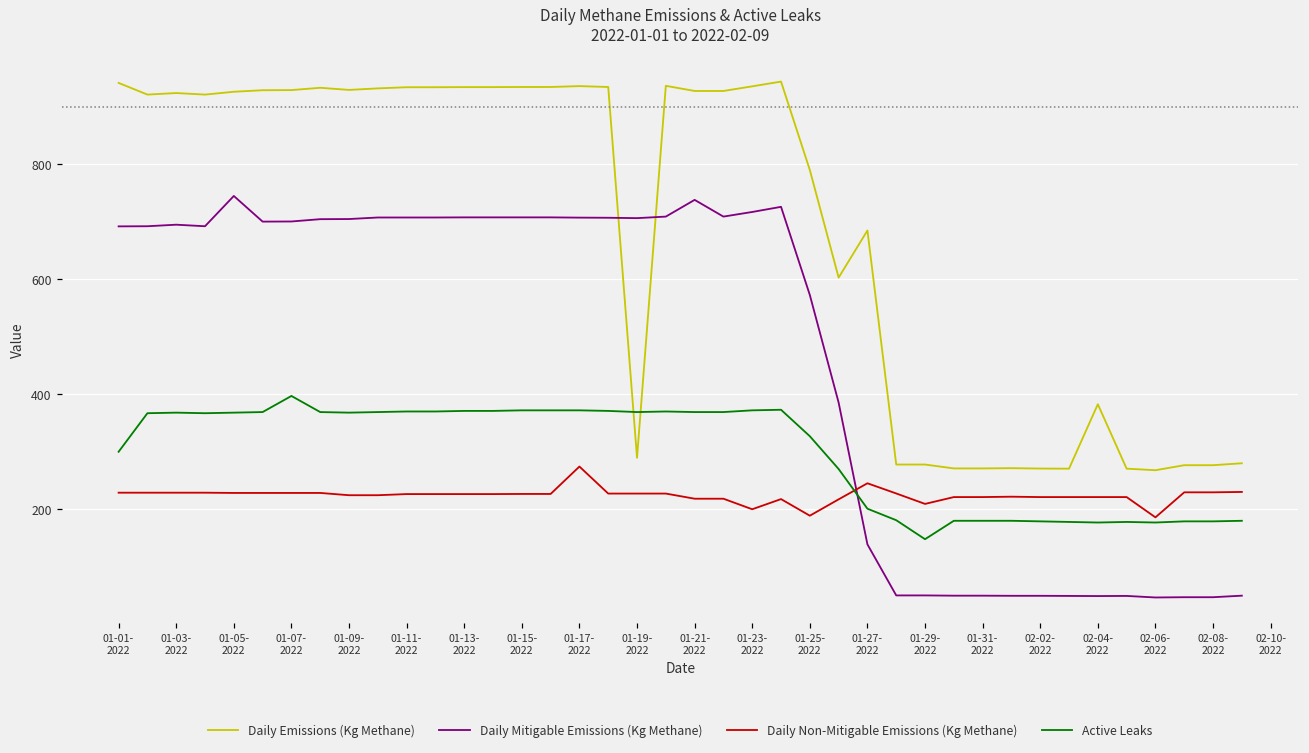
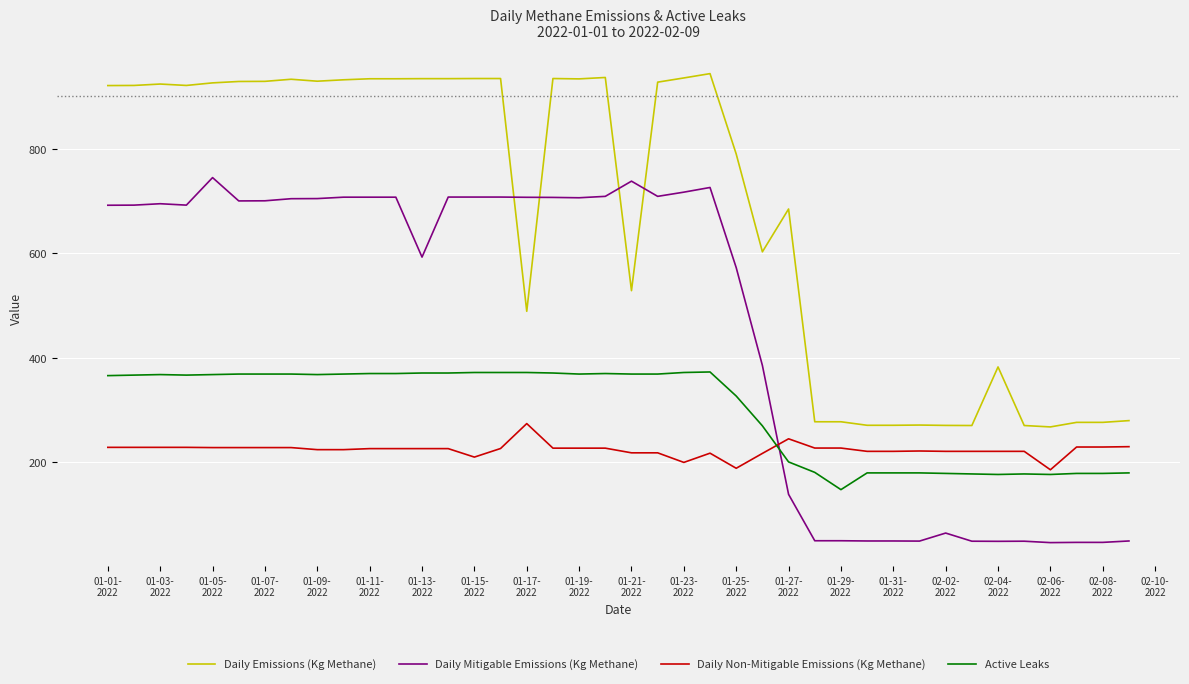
  {
    "Daily Emissions (Kg Methane)": {
-     "01-01- 2022": 940,
+     "01-01- 2022": 920,
      "01-03- 2022": 920,
      "01-05- 2022": 930,
      "01-07- 2022": 930,
      "01-09- 2022": 930,
      "01-11- 2022": 930,
      "01-13- 2022": 930,
      "01-15- 2022": 930,
-     "01-17- 2022": 940,
-     "01-19- 2022": 290,
-     "01-21- 2022": 930,
+     "01-17- 2022": 490,
+     "01-19- 2022": 930,
+     "01-21- 2022": 530,
      "01-23- 2022": 940,
      "01-25- 2022": 790,
      "01-27- 2022": 680,
      "01-29- 2022": 280,
      "01-31- 2022": 270,
      "02-02- 2022": 270,
      "02-04- 2022": 380,
      "02-06- 2022": 270,
      "02-08- 2022": 280
    },
    "Daily Mitigable Emissions (Kg Methane)": {
      "01-01- 2022": 690,
      "01-03- 2022": 690,
      "01-05- 2022": 740,
      "01-07- 2022": 700,
      "01-09- 2022": 700,
      "01-11- 2022": 710,
-     "01-13- 2022": 710,
+     "01-13- 2022": 590,
      "01-15- 2022": 710,
      "01-17- 2022": 710,
      "01-19- 2022": 710,
      "01-21- 2022": 740,
      "01-23- 2022": 720,
      "01-25- 2022": 570,
      "01-27- 2022": 140,
      "01-29- 2022": 50,
      "01-31- 2022": 50,
-     "02-02- 2022": 50,
+     "02-02- 2022": 60,
      "02-04- 2022": 50,
      "02-06- 2022": 50,
      "02-08- 2022": 50
    },
    "Daily Non-Mitigable Emissions (Kg Methane)": {
      "01-01- 2022": 230,
      "01-03- 2022": 230,
      "01-05- 2022": 230,
      "01-07- 2022": 230,
      "01-09- 2022": 220,
      "01-11- 2022": 230,
      "01-13- 2022": 230,
-     "01-15- 2022": 230,
+     "01-15- 2022": 210,
      "01-17- 2022": 270,
      "01-19- 2022": 230,
      "01-21- 2022": 220,
      "01-23- 2022": 200,
      "01-25- 2022": 190,
      "01-27- 2022": 250,
-     "01-29- 2022": 210,
+     "01-29- 2022": 230,
      "01-31- 2022": 220,
      "02-02- 2022": 220,
      "02-04- 2022": 220,
      "02-06- 2022": 190,
      "02-08- 2022": 230
    },
    "Active Leaks": {
-     "01-01- 2022": 300,
+     "01-01- 2022": 370,
      "01-03- 2022": 370,
      "01-05- 2022": 370,
-     "01-07- 2022": 400,
+     "01-07- 2022": 370,
      "01-09- 2022": 370,
      "01-11- 2022": 370,
      "01-13- 2022": 370,
      "01-15- 2022": 370,
      "01-17- 2022": 370,
      "01-19- 2022": 370,
      "01-21- 2022": 370,
      "01-23- 2022": 370,
      "01-25- 2022": 330,
      "01-27- 2022": 200,
      "01-29- 2022": 150,
      "01-31- 2022": 180,
      "02-02- 2022": 180,
      "02-04- 2022": 180,
      "02-06- 2022": 180,
      "02-08- 2022": 180
    }
  }
